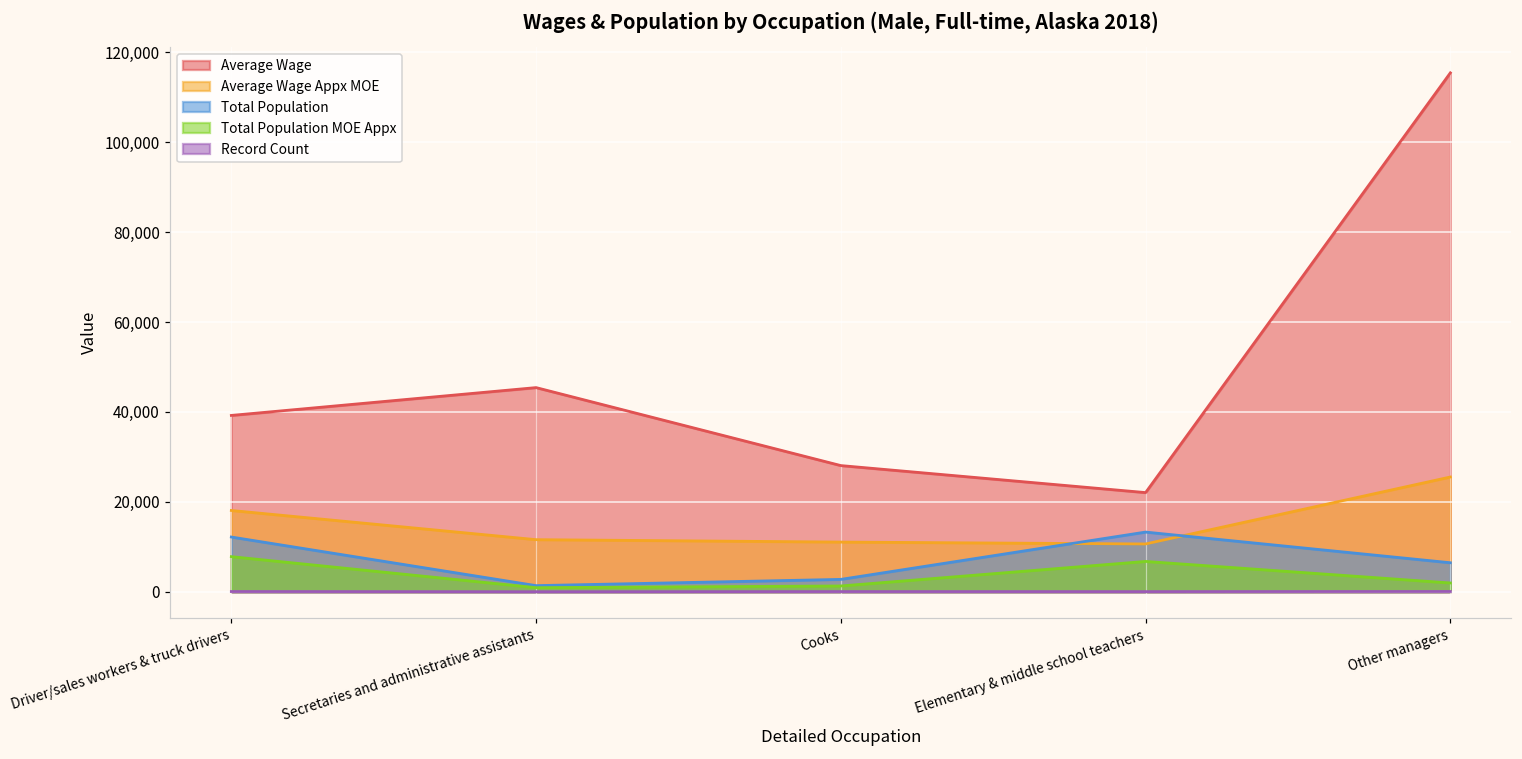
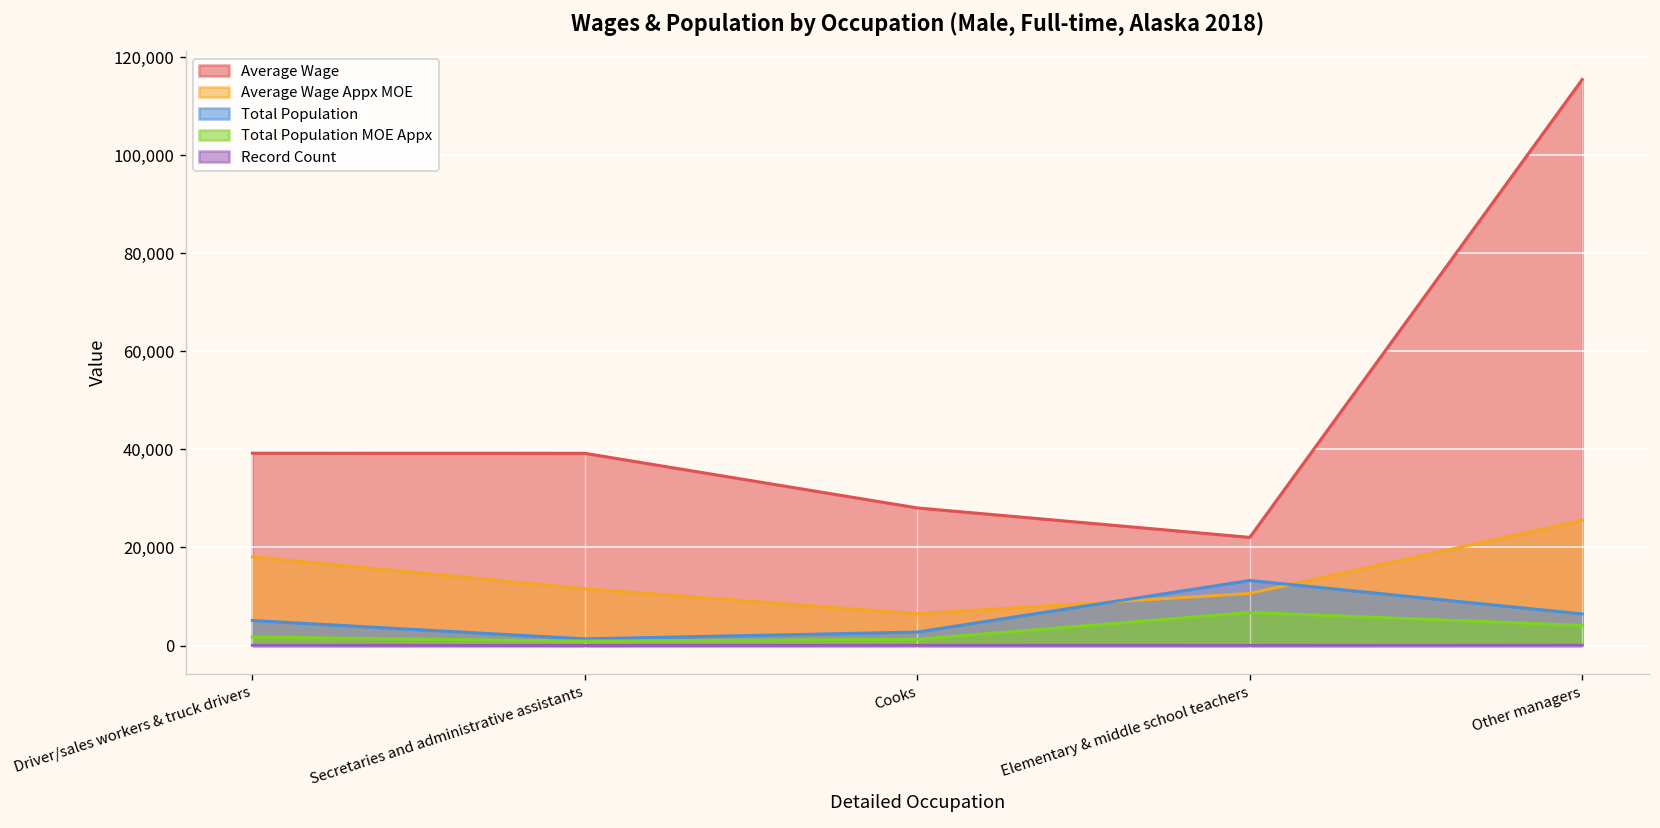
  {
    "Average Wage": {
      "Driver/sales workers & truck drivers": "39,000",
-     "Secretaries and administrative assistants": "45,000",
+     "Secretaries and administrative assistants": "39,000",
      "Cooks": "28,000",
      "Elementary & middle school teachers": "22,000",
      "Other managers": "115,000"
    },
    "Average Wage Appx MOE": {
      "Driver/sales workers & truck drivers": "18,000",
      "Secretaries and administrative assistants": "12,000",
-     "Cooks": "11,000",
+     "Cooks": "6,000",
      "Elementary & middle school teachers": "11,000",
      "Other managers": "26,000"
    },
    "Total Population": {
-     "Driver/sales workers & truck drivers": "12,000",
+     "Driver/sales workers & truck drivers": "5,000",
      "Cooks": "3,000",
      "Elementary & middle school teachers": "13,000",
      "Other managers": "6,000"
    },
    "Total Population MOE Appx": {
-     "Driver/sales workers & truck drivers": "8,000",
+     "Driver/sales workers & truck drivers": "2,000",
      "Cooks": "1,000",
      "Elementary & middle school teachers": "7,000",
-     "Other managers": "2,000"
+     "Other managers": "4,000"
    },
    "Record Count": {
      "Driver/sales workers & truck drivers": "0",
      "Secretaries and administrative assistants": "0",
      "Cooks": "0",
      "Elementary & middle school teachers": "0",
      "Other managers": "0"
    }
  }
